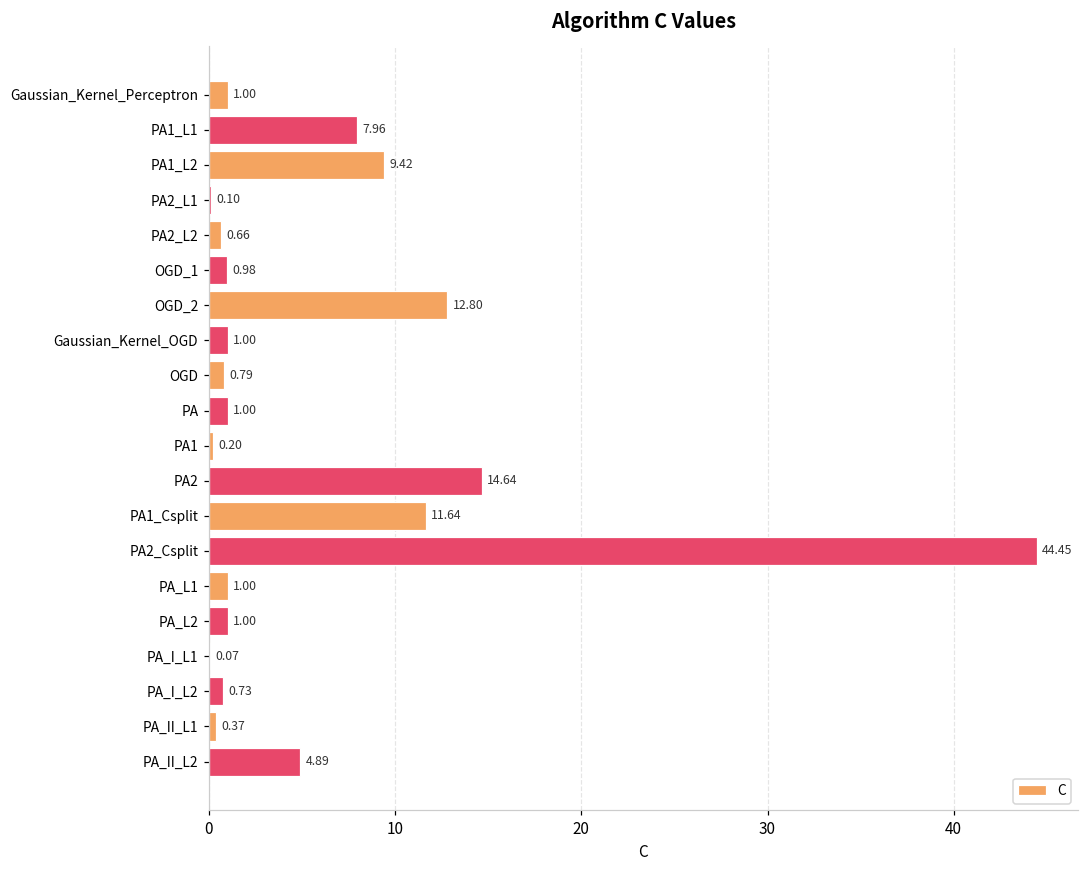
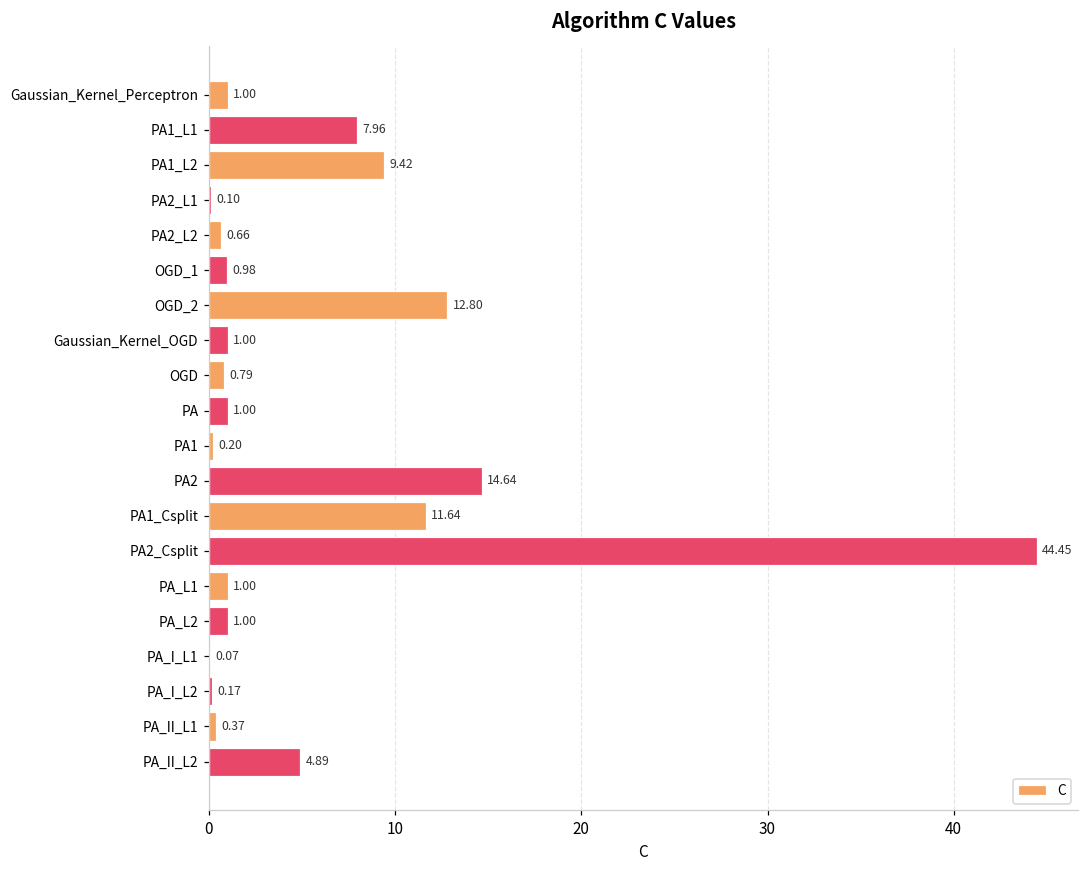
  {
    "Gaussian_Kernel_Perceptron": 1.00,
    "PA1_L1": 7.96,
    "PA1_L2": 9.42,
    "PA2_L1": 0.10,
    "PA2_L2": 0.66,
    "OGD_1": 0.98,
    "OGD_2": 12.80,
    "Gaussian_Kernel_OGD": 1.00,
    "OGD": 0.79,
    "PA": 1.00,
    "PA1": 0.20,
    "PA2": 14.64,
    "PA1_Csplit": 11.64,
    "PA2_Csplit": 44.45,
    "PA_L1": 1.00,
    "PA_L2": 1.00,
    "PA_I_L1": 0.07,
-   "PA_I_L2": 0.73,
+   "PA_I_L2": 0.17,
    "PA_II_L1": 0.37,
    "PA_II_L2": 4.89
  }
